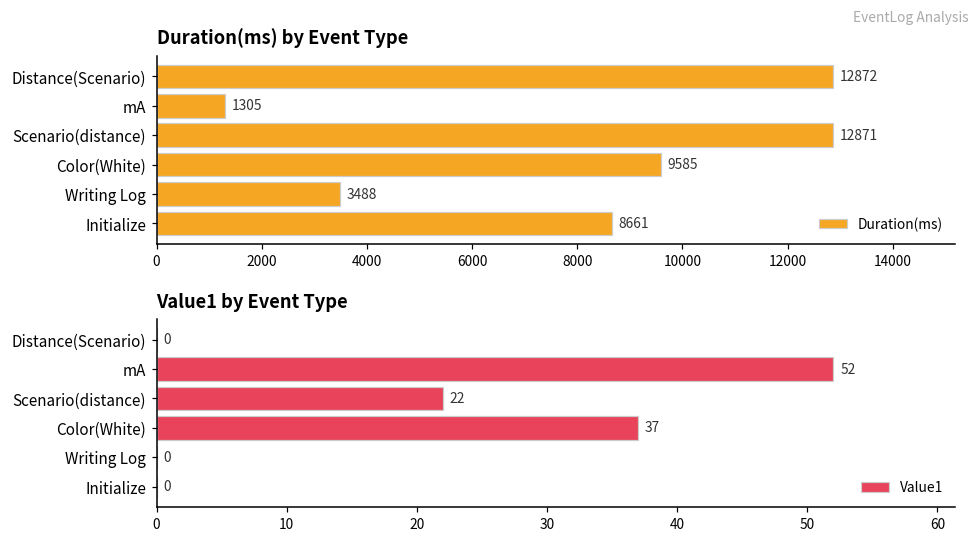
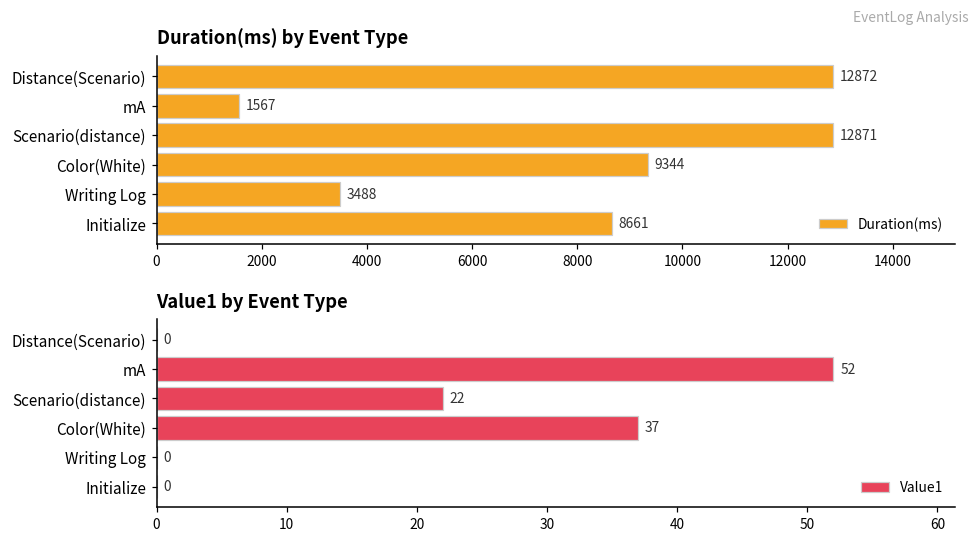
  {
    "Duration(ms) by Event Type": {
      "Distance(Scenario)": 12872,
-     "mA": 1305,
+     "mA": 1567,
      "Scenario(distance)": 12871,
-     "Color(White)": 9585,
+     "Color(White)": 9344,
      "Writing Log": 3488,
      "Initialize": 8661
    },
    "Value1 by Event Type": {
      "Distance(Scenario)": 0,
      "mA": 52,
      "Scenario(distance)": 22,
      "Color(White)": 37,
      "Writing Log": 0,
      "Initialize": 0
    }
  }
